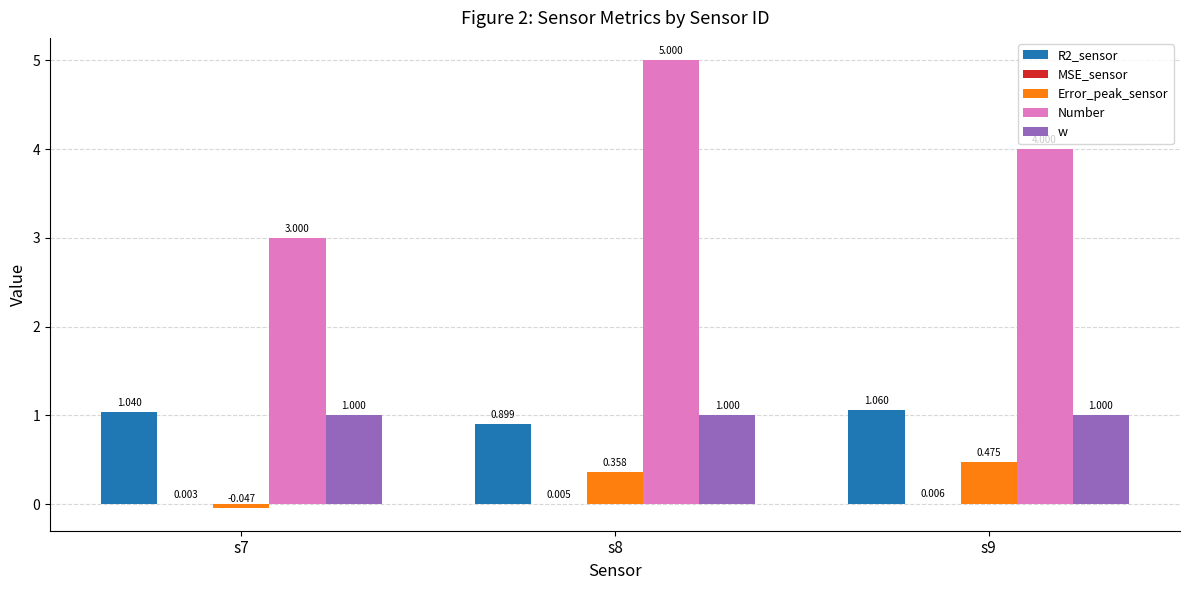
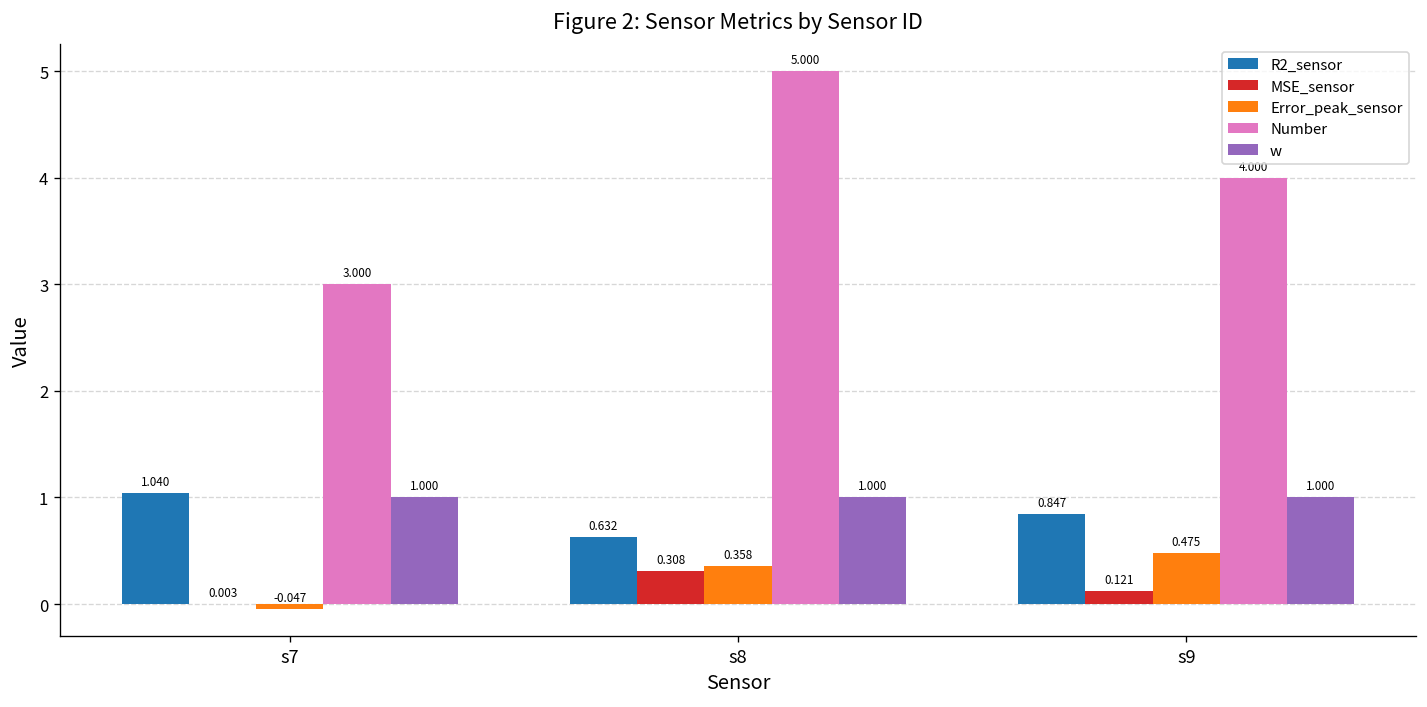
  {
    "R2_sensor": {
      "s7": 1.040,
-     "s8": 0.899,
-     "s9": 1.060
+     "s8": 0.632,
+     "s9": 0.847
    },
    "MSE_sensor": {
      "s7": 0.003,
-     "s8": 0.005,
-     "s9": 0.006
+     "s8": 0.308,
+     "s9": 0.121
    },
    "Error_peak_sensor": {
      "s7": -0.047,
      "s8": 0.358,
      "s9": 0.475
    },
    "Number": {
      "s7": 3.000,
      "s8": 5.000
    },
    "w": {
      "s7": 1.000,
      "s8": 1.000,
      "s9": 1.000
    }
  }
